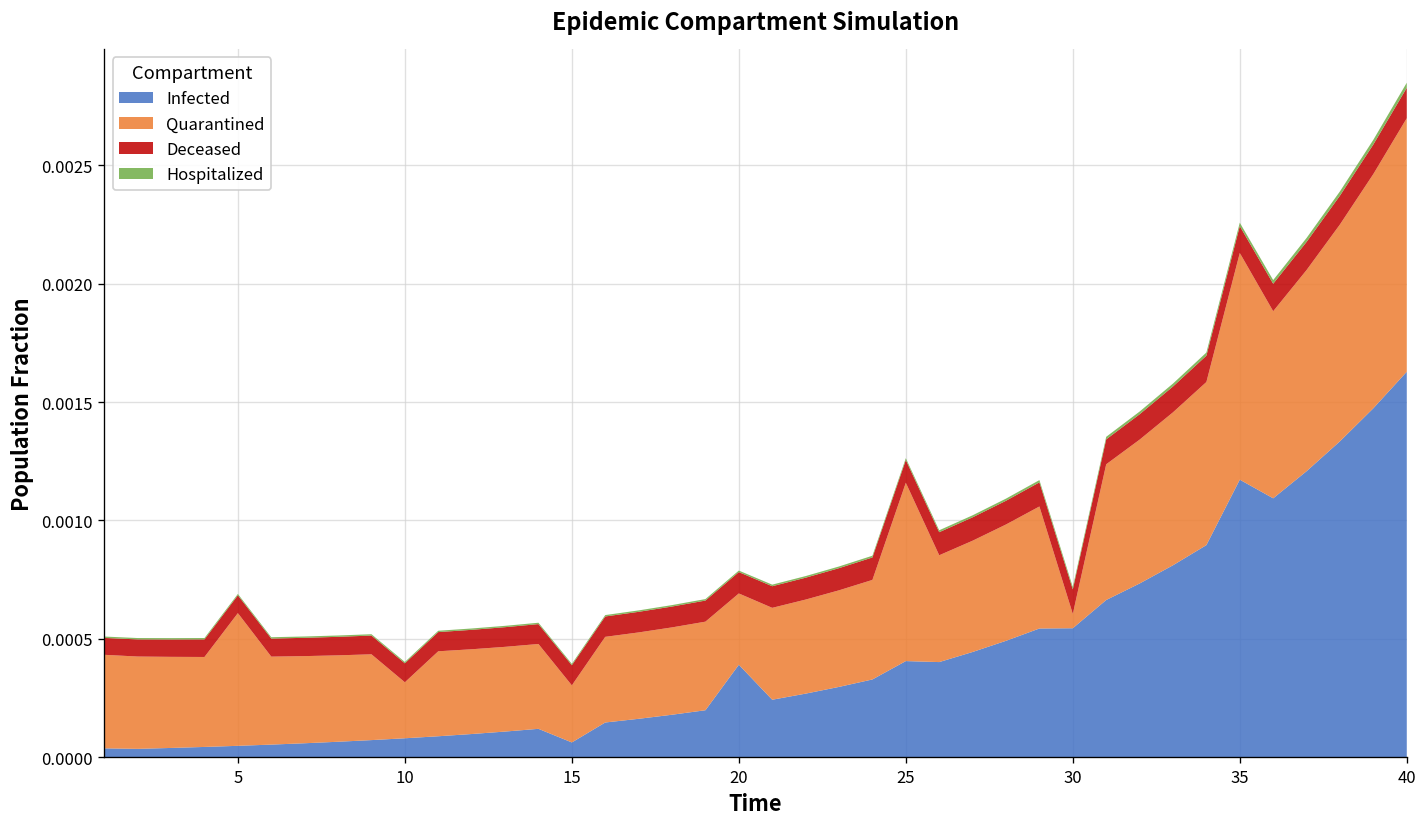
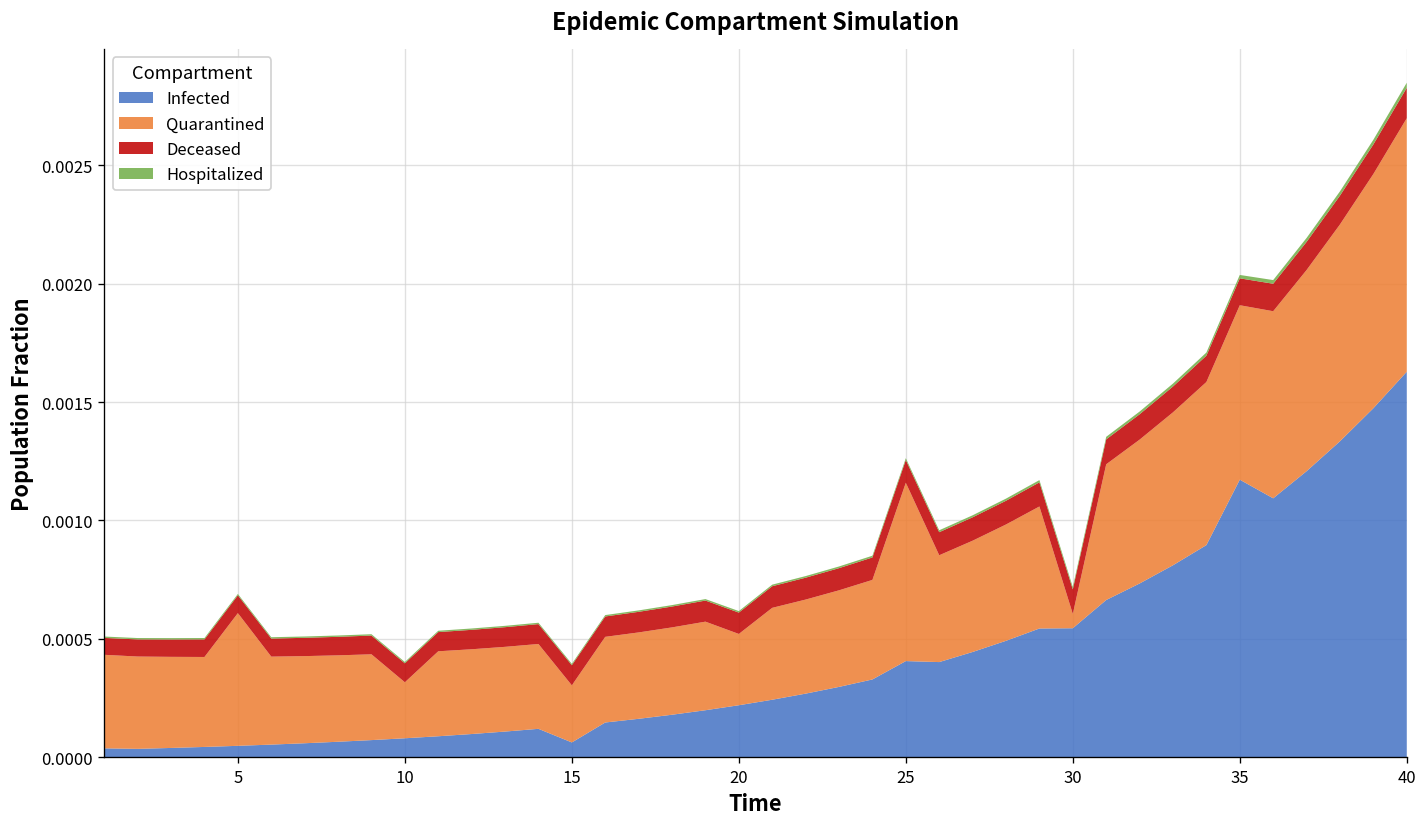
  {
    "Infected": {
      "5": 0.00005,
      "10": 0.00008,
      "15": 0.00006,
-     "20": 0.00039,
+     "20": 0.00022,
      "25": 0.00041,
      "30": 0.00054,
      "35": 0.00117,
      "40": 0.00163
    },
    "Quarantined": {
      "5": 0.00056,
      "10": 0.00024,
      "15": 0.00024,
      "20": 0.00030,
      "25": 0.00075,
      "30": 0.00006,
-     "35": 0.00096,
+     "35": 0.00074,
      "40": 0.00107
    },
    "Deceased": {
      "35": 0.00011,
      "40": 0.00013
    },
    "Hospitalized": {
      "35": 0.00001,
      "40": 0.00002
    }
  }
